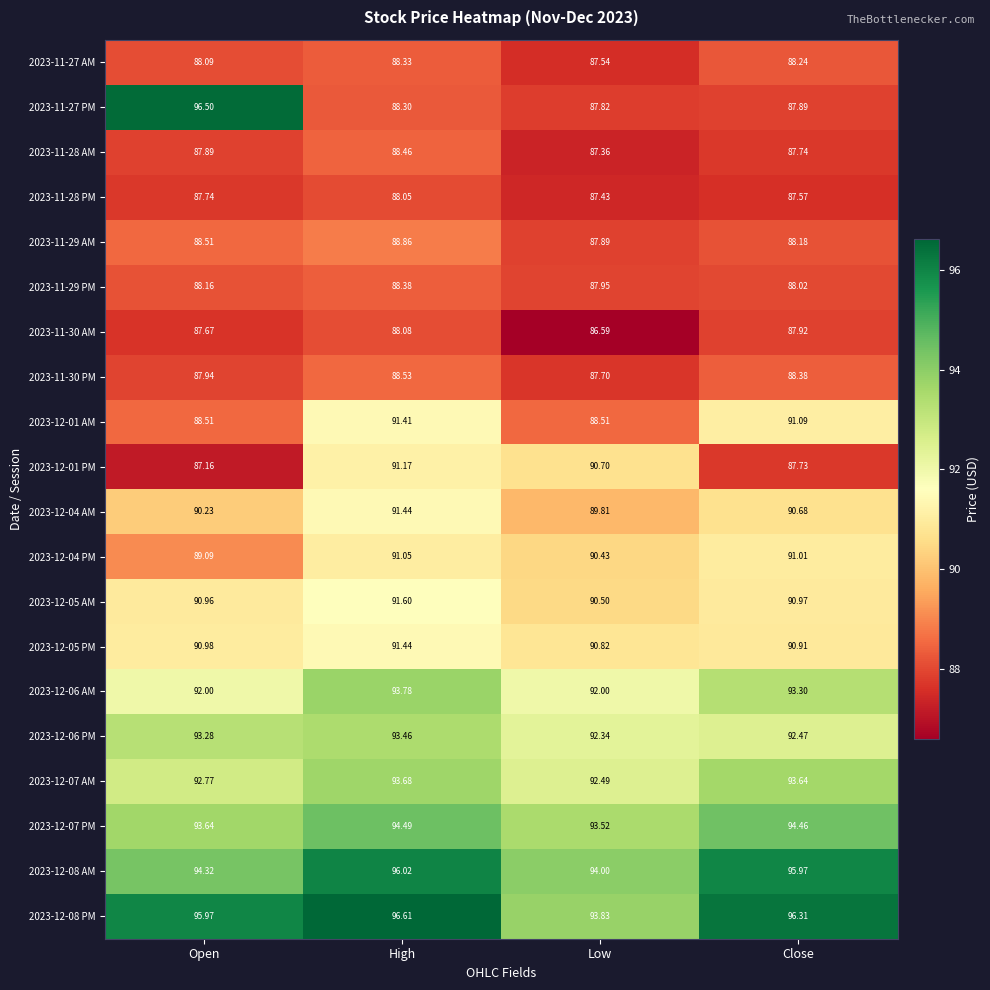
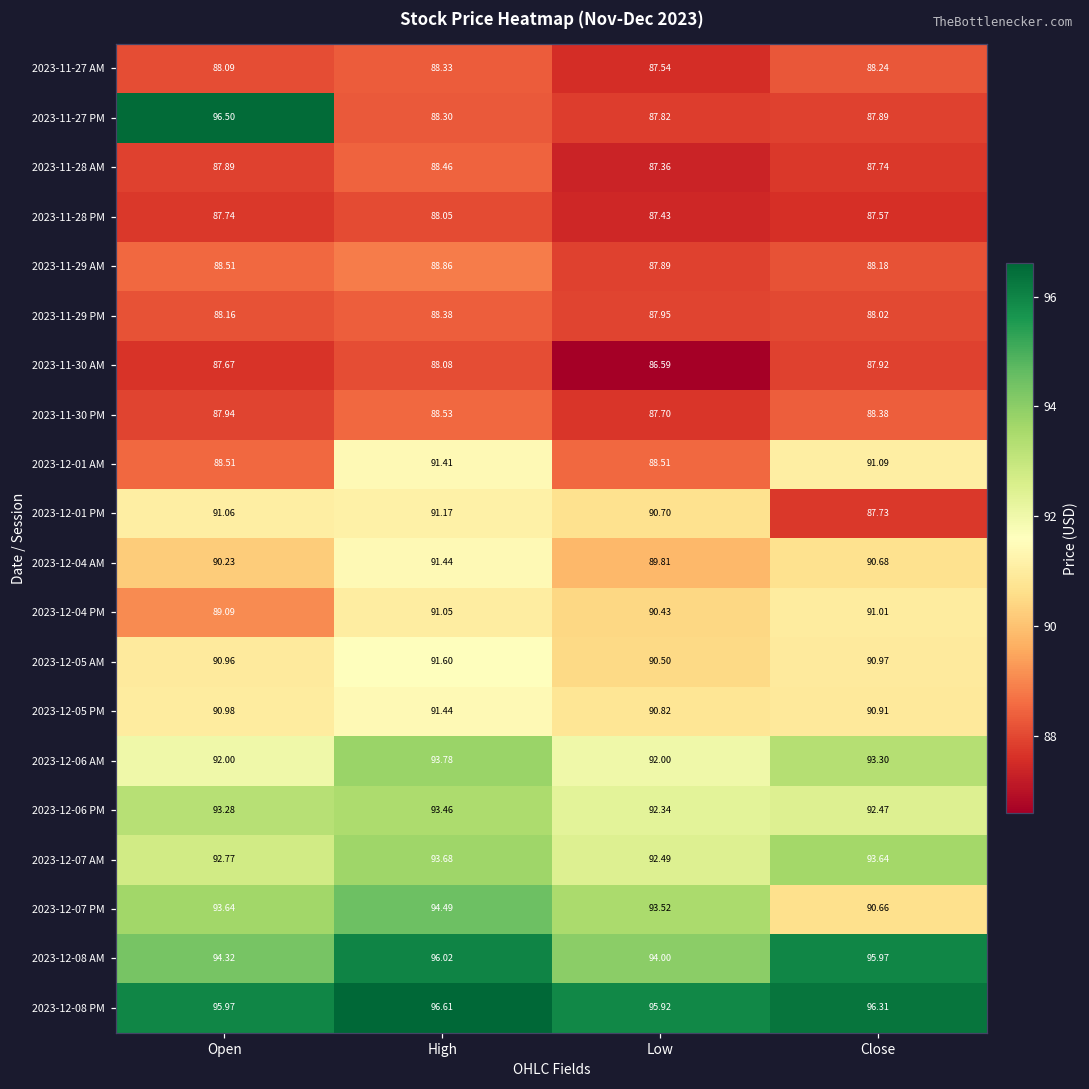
  {
    "2023-11-27 AM": {
      "Open": 88.09,
      "High": 88.33,
      "Low": 87.54,
      "Close": 88.24
    },
    "2023-11-27 PM": {
      "Open": 96.50,
      "High": 88.30,
      "Low": 87.82,
      "Close": 87.89
    },
    "2023-11-28 AM": {
      "Open": 87.89,
      "High": 88.46,
      "Low": 87.36,
      "Close": 87.74
    },
    "2023-11-28 PM": {
      "Open": 87.74,
      "High": 88.05,
      "Low": 87.43,
      "Close": 87.57
    },
    "2023-11-29 AM": {
      "Open": 88.51,
      "High": 88.86,
      "Low": 87.89,
      "Close": 88.18
    },
    "2023-11-29 PM": {
      "Open": 88.16,
      "High": 88.38,
      "Low": 87.95,
      "Close": 88.02
    },
    "2023-11-30 AM": {
      "Open": 87.67,
      "High": 88.08,
      "Low": 86.59,
      "Close": 87.92
    },
    "2023-11-30 PM": {
      "Open": 87.94,
      "High": 88.53,
      "Low": 87.70,
      "Close": 88.38
    },
    "2023-12-01 AM": {
      "Open": 88.51,
      "High": 91.41,
      "Low": 88.51,
      "Close": 91.09
    },
    "2023-12-01 PM": {
-     "Open": 87.16,
+     "Open": 91.06,
      "High": 91.17,
      "Low": 90.70,
      "Close": 87.73
    },
    "2023-12-04 AM": {
      "Open": 90.23,
      "High": 91.44,
      "Low": 89.81,
      "Close": 90.68
    },
    "2023-12-04 PM": {
      "Open": 89.09,
      "High": 91.05,
      "Low": 90.43,
      "Close": 91.01
    },
    "2023-12-05 AM": {
      "Open": 90.96,
      "High": 91.60,
      "Low": 90.50,
      "Close": 90.97
    },
    "2023-12-05 PM": {
      "Open": 90.98,
      "High": 91.44,
      "Low": 90.82,
      "Close": 90.91
    },
    "2023-12-06 AM": {
      "Open": 92.00,
      "High": 93.78,
      "Low": 92.00,
      "Close": 93.30
    },
    "2023-12-06 PM": {
      "Open": 93.28,
      "High": 93.46,
      "Low": 92.34,
      "Close": 92.47
    },
    "2023-12-07 AM": {
      "Open": 92.77,
      "High": 93.68,
      "Low": 92.49,
      "Close": 93.64
    },
    "2023-12-07 PM": {
      "Open": 93.64,
      "High": 94.49,
      "Low": 93.52,
-     "Close": 94.46
+     "Close": 90.66
    },
    "2023-12-08 AM": {
      "Open": 94.32,
      "High": 96.02,
      "Low": 94.00,
      "Close": 95.97
    },
    "2023-12-08 PM": {
      "Open": 95.97,
      "High": 96.61,
-     "Low": 93.83,
+     "Low": 95.92,
      "Close": 96.31
    }
  }
